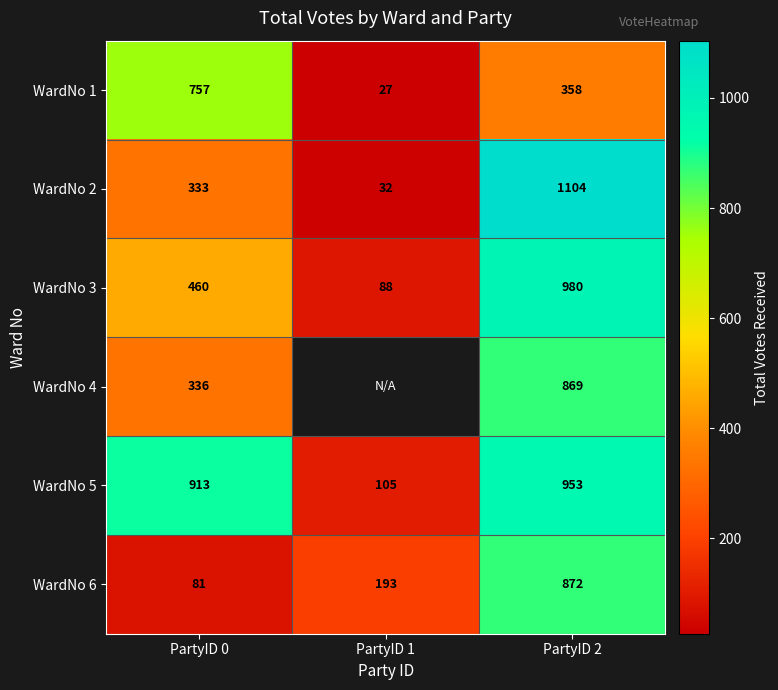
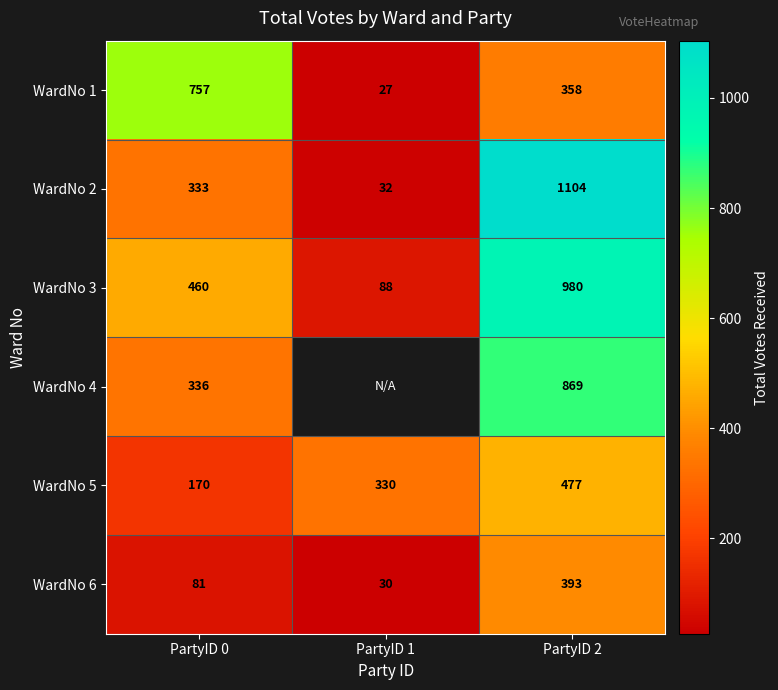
  {
    "WardNo 1": {
      "PartyID 0": 757,
      "PartyID 1": 27,
      "PartyID 2": 358
    },
    "WardNo 2": {
      "PartyID 0": 333,
      "PartyID 1": 32,
      "PartyID 2": 1104
    },
    "WardNo 3": {
      "PartyID 0": 460,
      "PartyID 1": 88,
      "PartyID 2": 980
    },
    "WardNo 4": {
      "PartyID 0": 336,
      "PartyID 2": 869
    },
    "WardNo 5": {
-     "PartyID 0": 913,
-     "PartyID 1": 105,
-     "PartyID 2": 953
+     "PartyID 0": 170,
+     "PartyID 1": 330,
+     "PartyID 2": 477
    },
    "WardNo 6": {
      "PartyID 0": 81,
-     "PartyID 1": 193,
-     "PartyID 2": 872
+     "PartyID 1": 30,
+     "PartyID 2": 393
    }
  }
